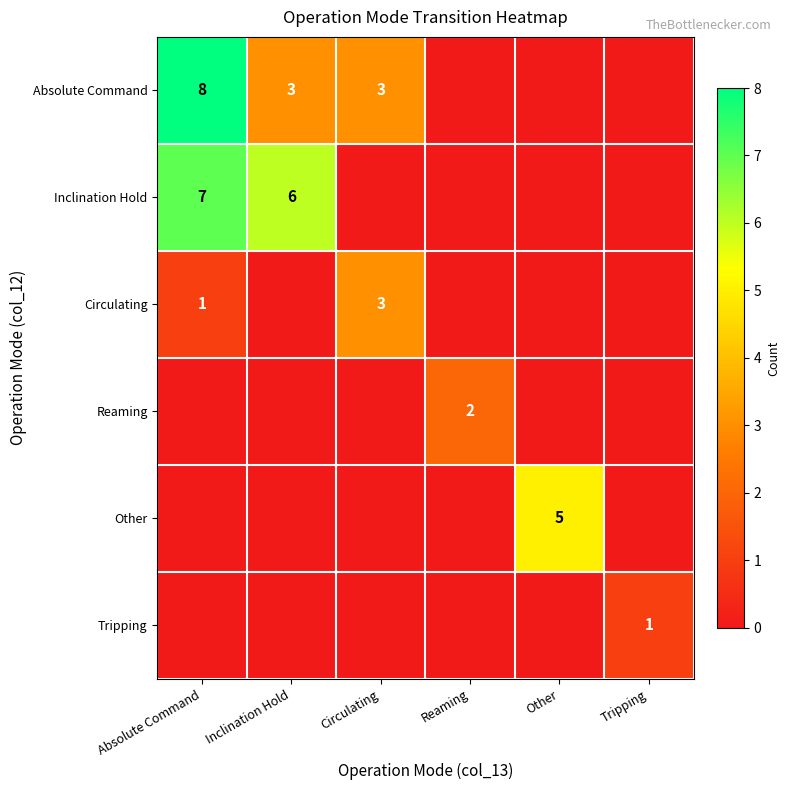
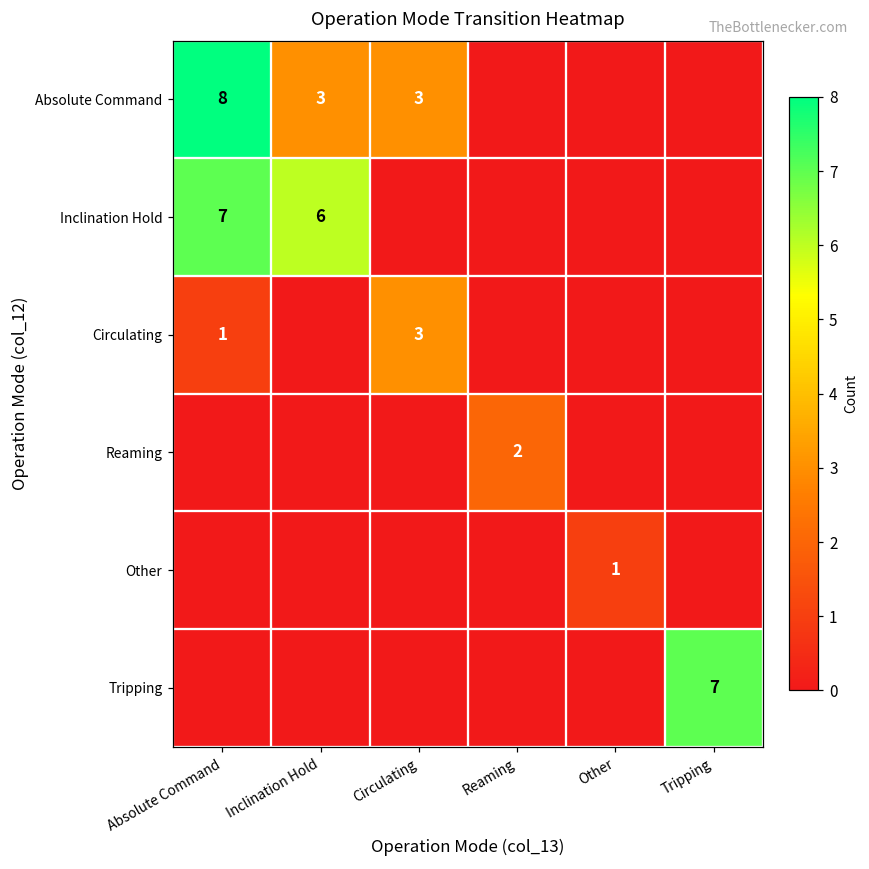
  {
    "Absolute Command": {
      "Absolute Command": 8,
      "Inclination Hold": 3,
      "Circulating": 3
    },
    "Inclination Hold": {
      "Absolute Command": 7,
      "Inclination Hold": 6
    },
    "Circulating": {
      "Absolute Command": 1,
      "Circulating": 3
    },
    "Reaming": {
      "Reaming": 2
    },
    "Other": {
-     "Other": 5
+     "Other": 1
    },
    "Tripping": {
-     "Tripping": 1
+     "Tripping": 7
    }
  }
